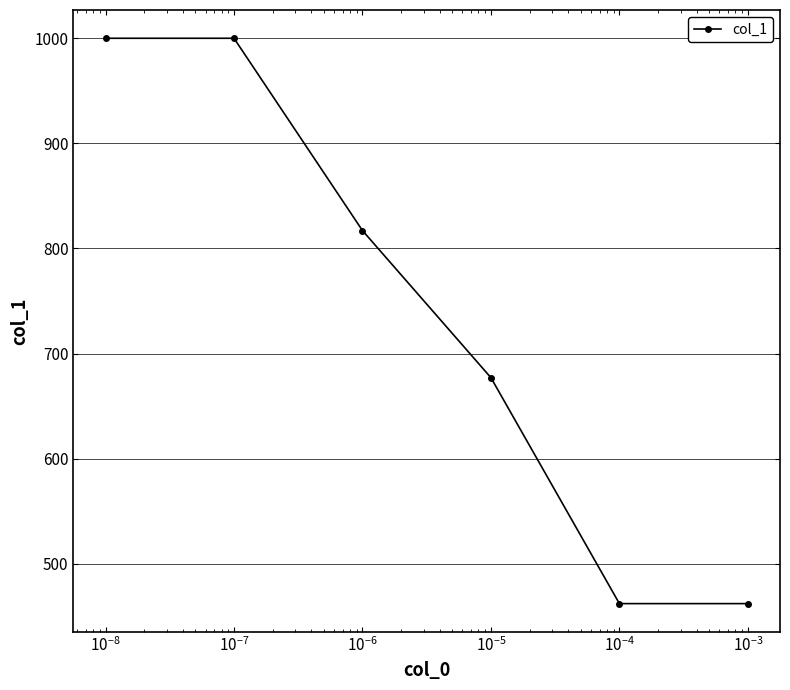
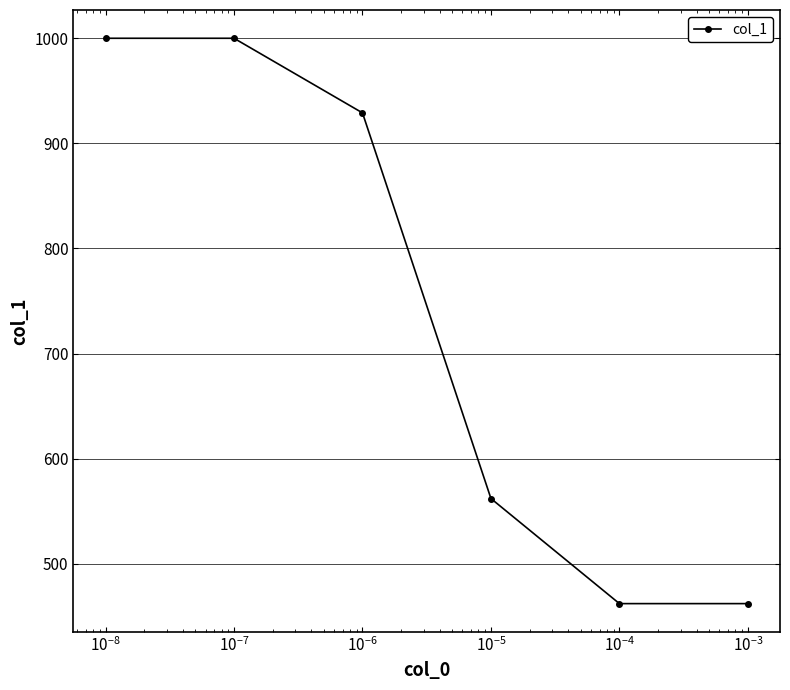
  {
    "10^-8": 1000,
    "10^-7": 1000,
-   "10^-6": 817,
-   "10^-5": 677,
+   "10^-6": 929,
+   "10^-5": 562,
    "10^-4": 462,
    "10^-3": 462
  }
